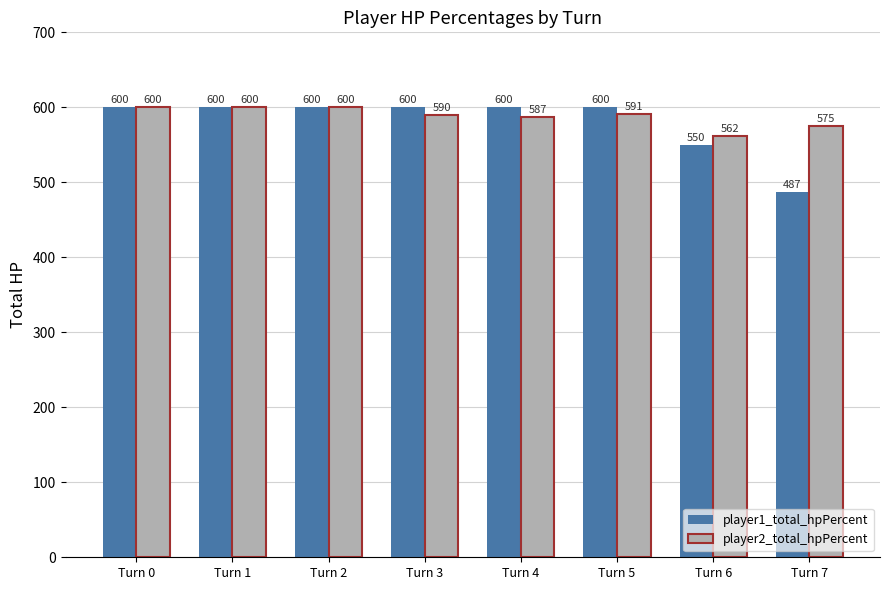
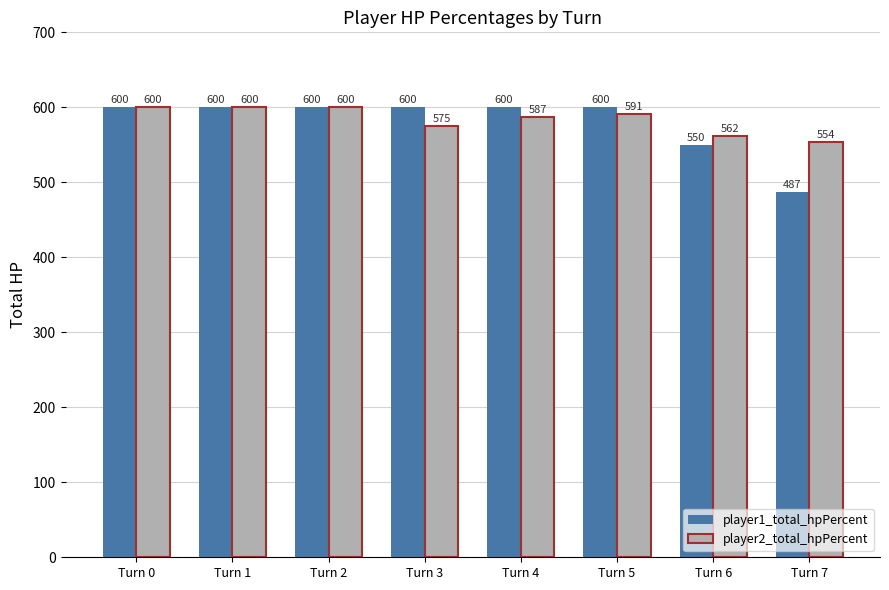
  {
    "player1_total_hpPercent": {
      "Turn 0": 600,
      "Turn 1": 600,
      "Turn 2": 600,
      "Turn 3": 600,
      "Turn 4": 600,
      "Turn 5": 600,
      "Turn 6": 550,
      "Turn 7": 487
    },
    "player2_total_hpPercent": {
      "Turn 0": 600,
      "Turn 1": 600,
      "Turn 2": 600,
-     "Turn 3": 590,
+     "Turn 3": 575,
      "Turn 4": 587,
      "Turn 5": 591,
      "Turn 6": 562,
-     "Turn 7": 575
+     "Turn 7": 554
    }
  }
